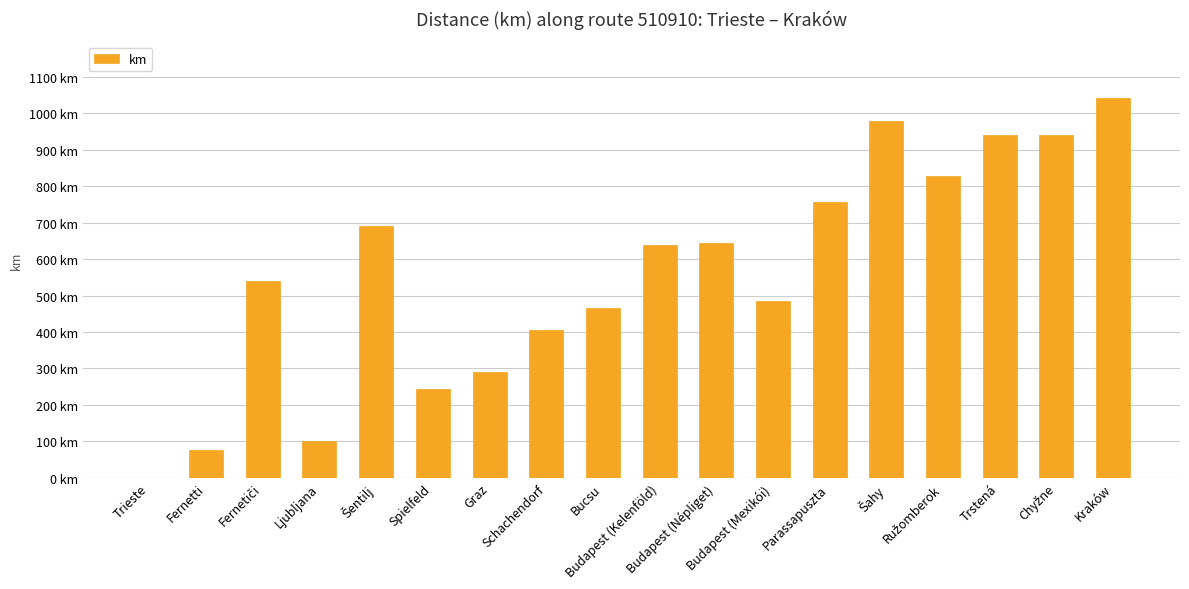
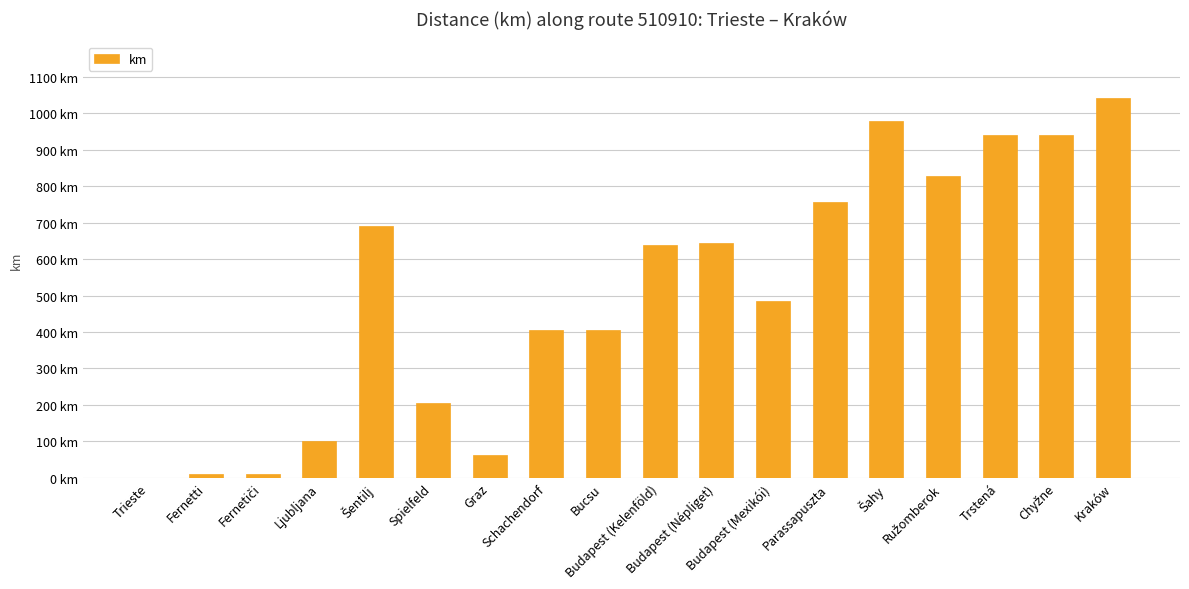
  {
    "Trieste": "0 km",
-   "Fernetti": "80 km",
-   "Fernetiči": "540 km",
+   "Fernetti": "10 km",
+   "Fernetiči": "10 km",
    "Ljubljana": "100 km",
    "Šentilj": "690 km",
-   "Spielfeld": "240 km",
-   "Graz": "290 km",
+   "Spielfeld": "200 km",
+   "Graz": "60 km",
    "Schachendorf": "410 km",
-   "Bucsu": "470 km",
+   "Bucsu": "410 km",
    "Budapest (Kelenföld)": "640 km",
    "Budapest (Népliget)": "650 km",
    "Budapest (Mexikói)": "490 km",
    "Parassapuszta": "760 km",
    "Šahy": "980 km",
    "Ružomberok": "830 km",
    "Trstená": "940 km",
    "Chyžne": "940 km",
    "Kraków": "1040 km"
  }
